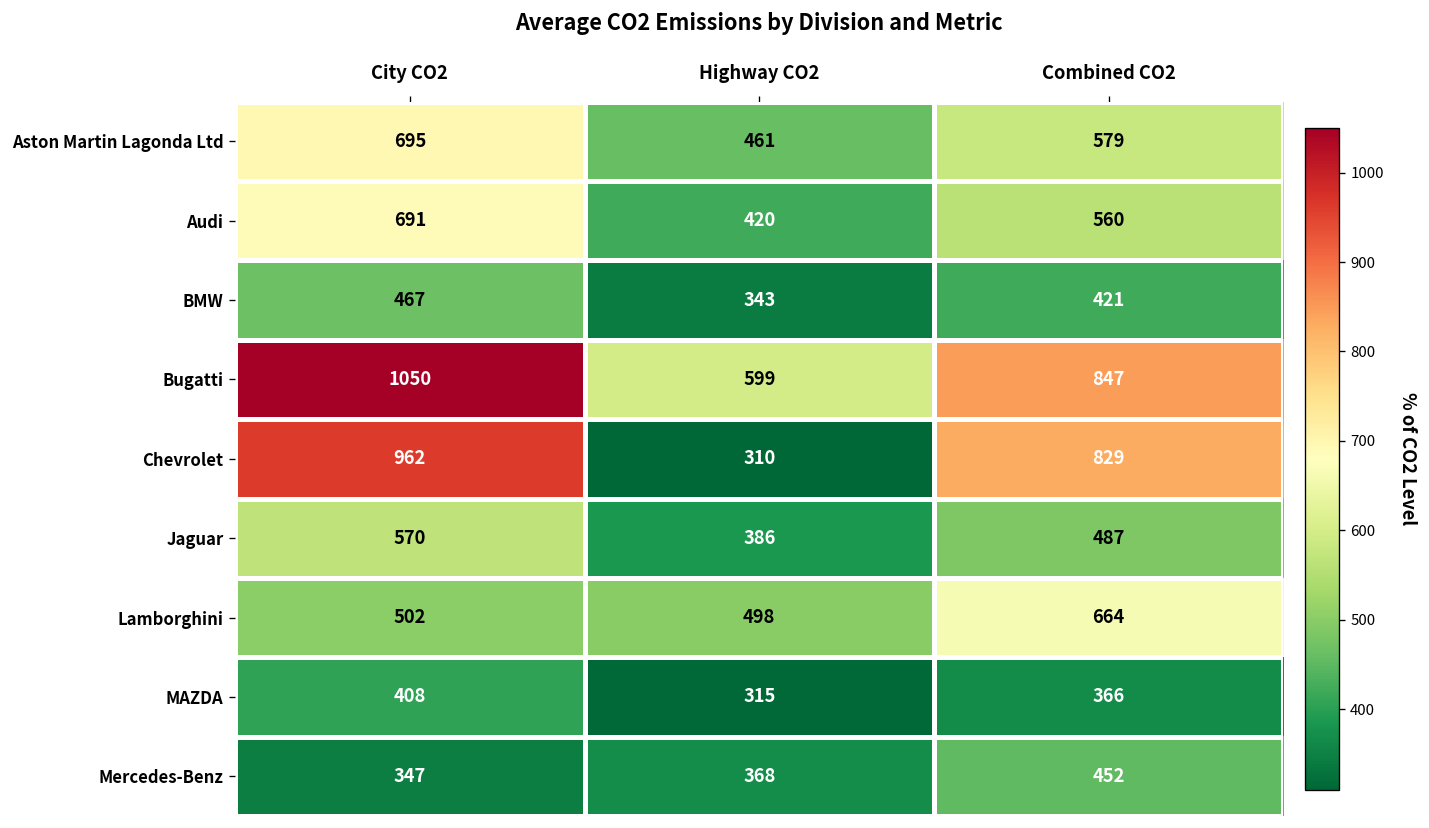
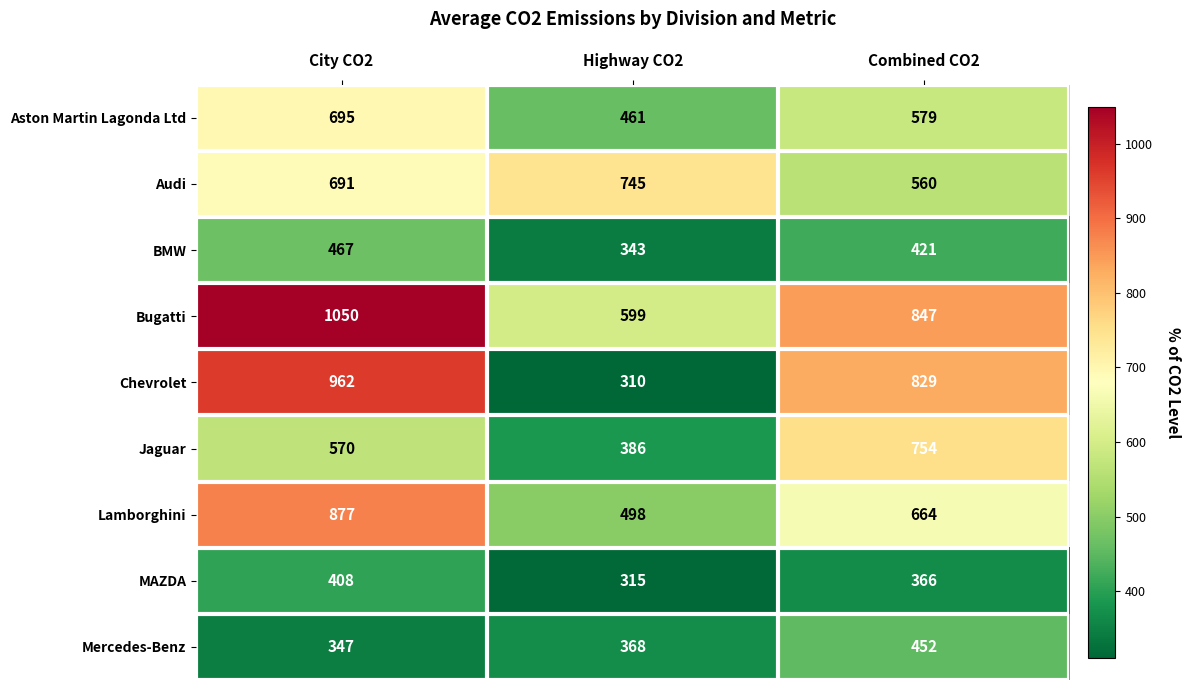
  {
    "Aston Martin Lagonda Ltd": {
      "City CO2": 695,
      "Highway CO2": 461,
      "Combined CO2": 579
    },
    "Audi": {
      "City CO2": 691,
-     "Highway CO2": 420,
+     "Highway CO2": 745,
      "Combined CO2": 560
    },
    "BMW": {
      "City CO2": 467,
      "Highway CO2": 343,
      "Combined CO2": 421
    },
    "Bugatti": {
      "City CO2": 1050,
      "Highway CO2": 599,
      "Combined CO2": 847
    },
    "Chevrolet": {
      "City CO2": 962,
      "Highway CO2": 310,
      "Combined CO2": 829
    },
    "Jaguar": {
      "City CO2": 570,
      "Highway CO2": 386,
-     "Combined CO2": 487
+     "Combined CO2": 754
    },
    "Lamborghini": {
-     "City CO2": 502,
+     "City CO2": 877,
      "Highway CO2": 498,
      "Combined CO2": 664
    },
    "MAZDA": {
      "City CO2": 408,
      "Highway CO2": 315,
      "Combined CO2": 366
    },
    "Mercedes-Benz": {
      "City CO2": 347,
      "Highway CO2": 368,
      "Combined CO2": 452
    }
  }
